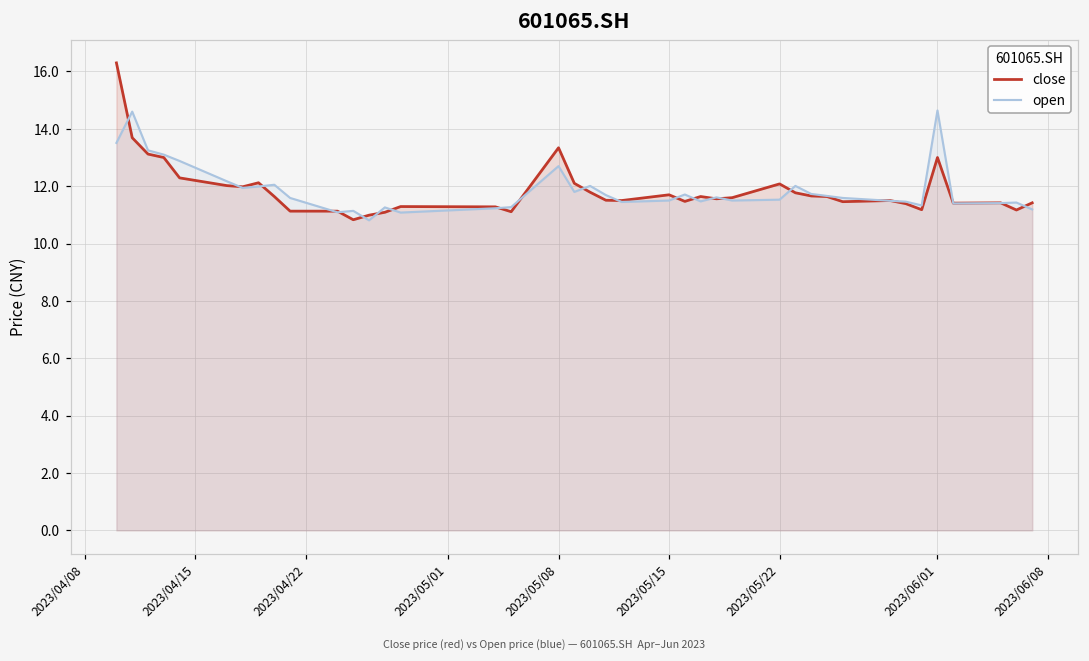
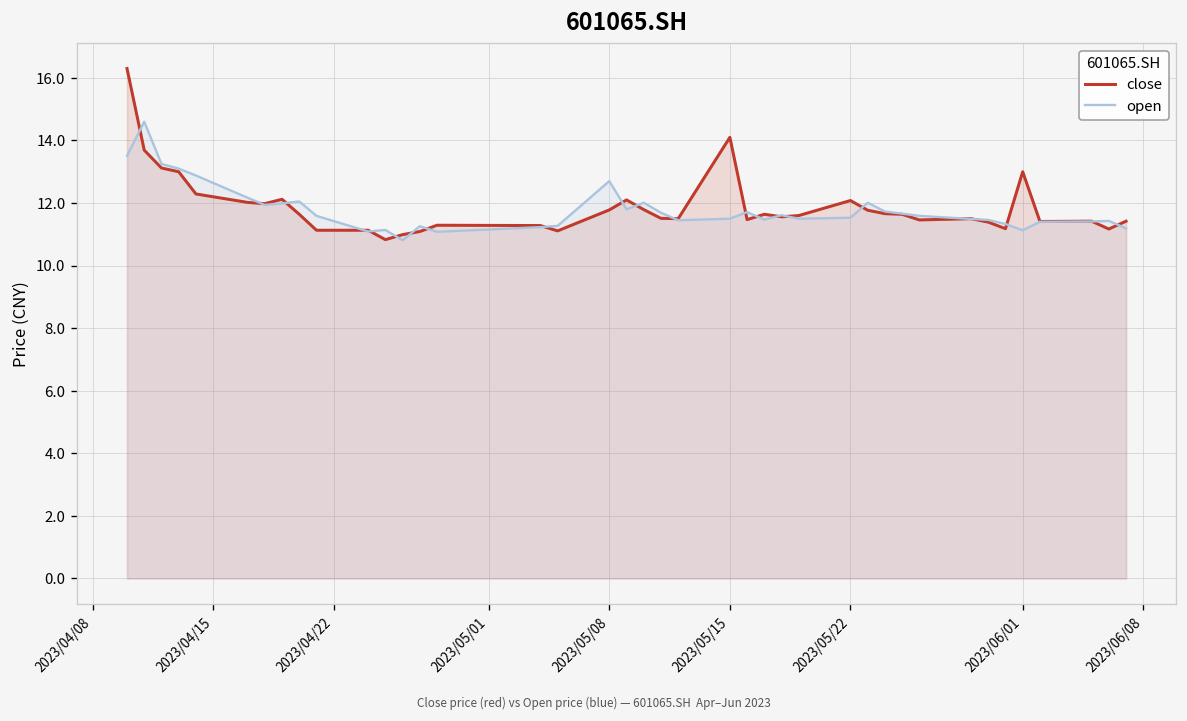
  {
    "close": {
-     "2023/05/08": 13.3,
-     "2023/05/15": 11.7,
+     "2023/05/08": 11.8,
+     "2023/05/15": 14.1,
      "2023/05/22": 12.1,
      "2023/06/01": 13.0
    },
    "open": {
      "2023/05/08": 12.7,
      "2023/05/15": 11.5,
      "2023/05/22": 11.5,
-     "2023/06/01": 14.6
+     "2023/06/01": 11.1
    }
  }
